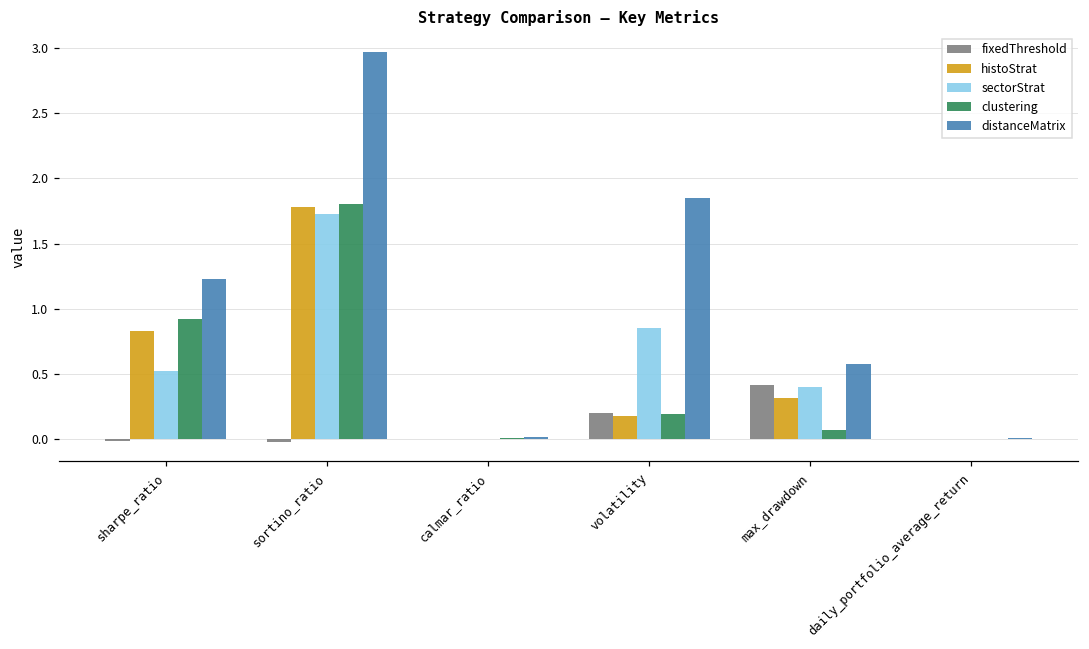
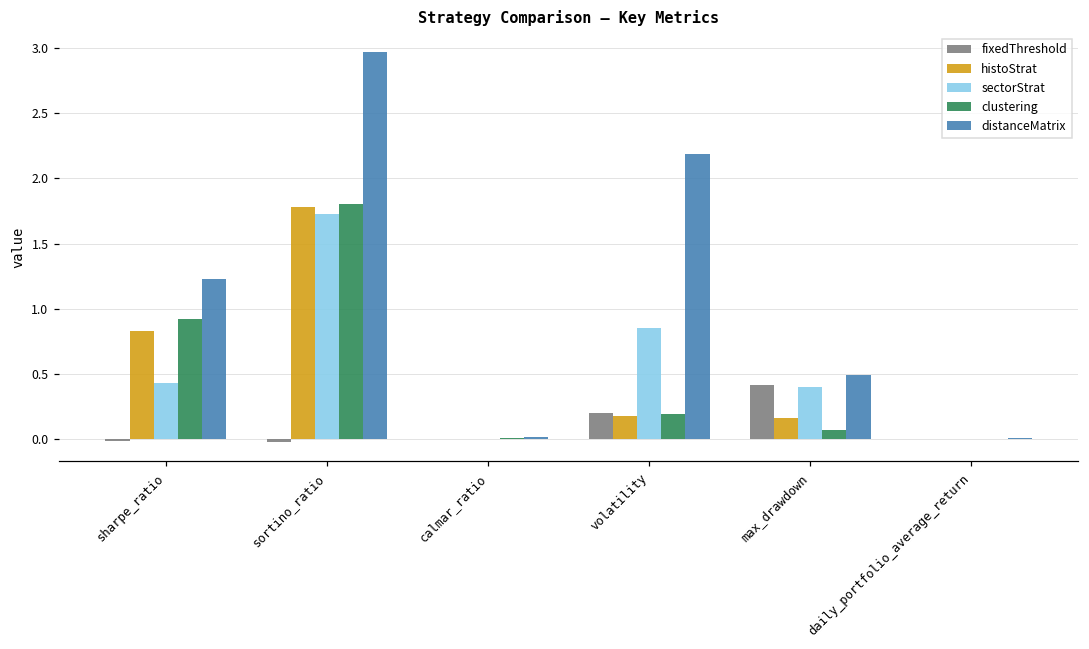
  {
    "fixedThreshold": {
      "calmar_ratio": 0.00,
      "volatility": 0.20,
      "max_drawdown": 0.41
    },
    "histoStrat": {
      "sharpe_ratio": 0.83,
      "sortino_ratio": 1.78,
      "calmar_ratio": 0.00,
      "volatility": 0.18,
-     "max_drawdown": 0.32
+     "max_drawdown": 0.16
    },
    "sectorStrat": {
-     "sharpe_ratio": 0.52,
+     "sharpe_ratio": 0.43,
      "sortino_ratio": 1.73,
      "calmar_ratio": 0.00,
      "volatility": 0.86,
      "max_drawdown": 0.40
    },
    "clustering": {
      "sharpe_ratio": 0.92,
      "sortino_ratio": 1.80,
      "volatility": 0.19,
      "max_drawdown": 0.07
    },
    "distanceMatrix": {
      "sharpe_ratio": 1.23,
      "sortino_ratio": 2.97,
-     "volatility": 1.85,
-     "max_drawdown": 0.58
+     "volatility": 2.19,
+     "max_drawdown": 0.49
    }
  }
